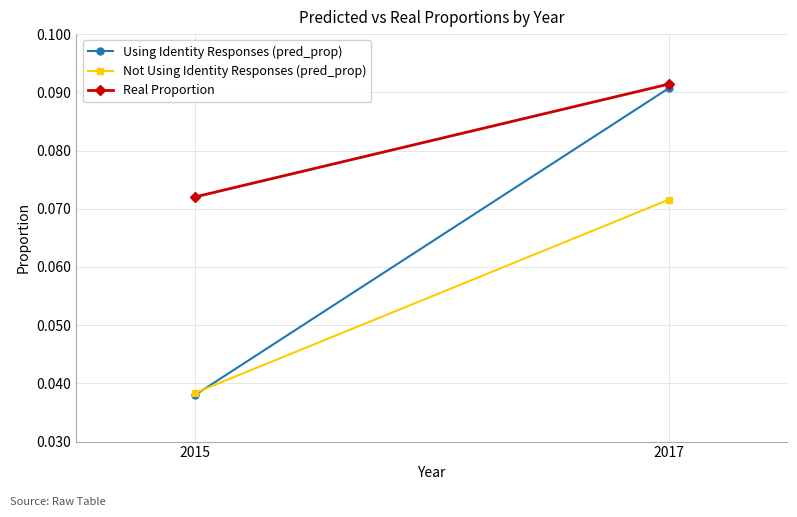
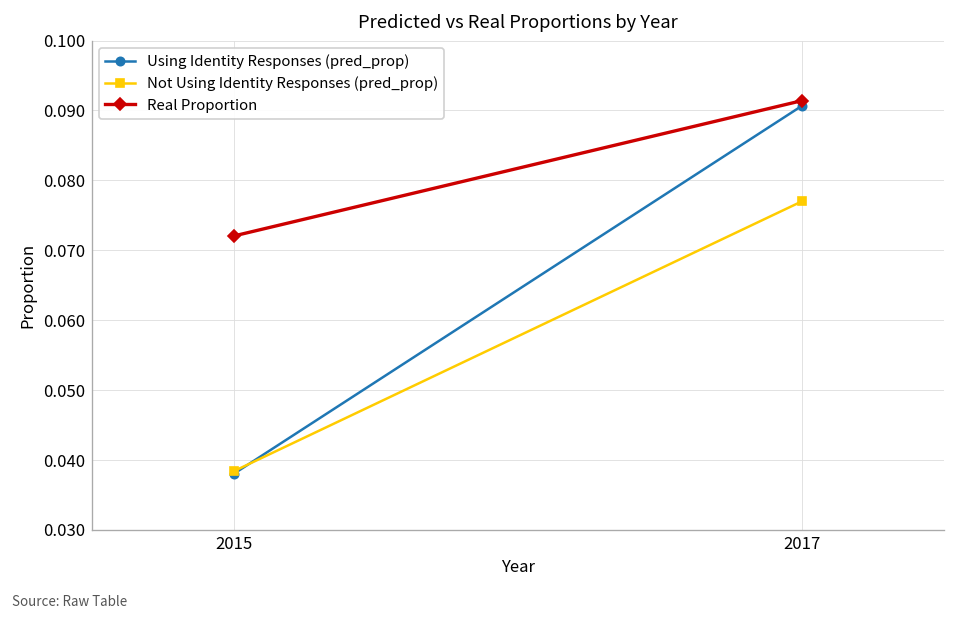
  {
    "Using Identity Responses (pred_prop)": {
      "2017": 0.091
    },
    "Not Using Identity Responses (pred_prop)": {
-     "2017": 0.072
+     "2017": 0.077
    },
    "Real Proportion": {
      "2015": 0.072,
      "2017": 0.091
    }
  }
